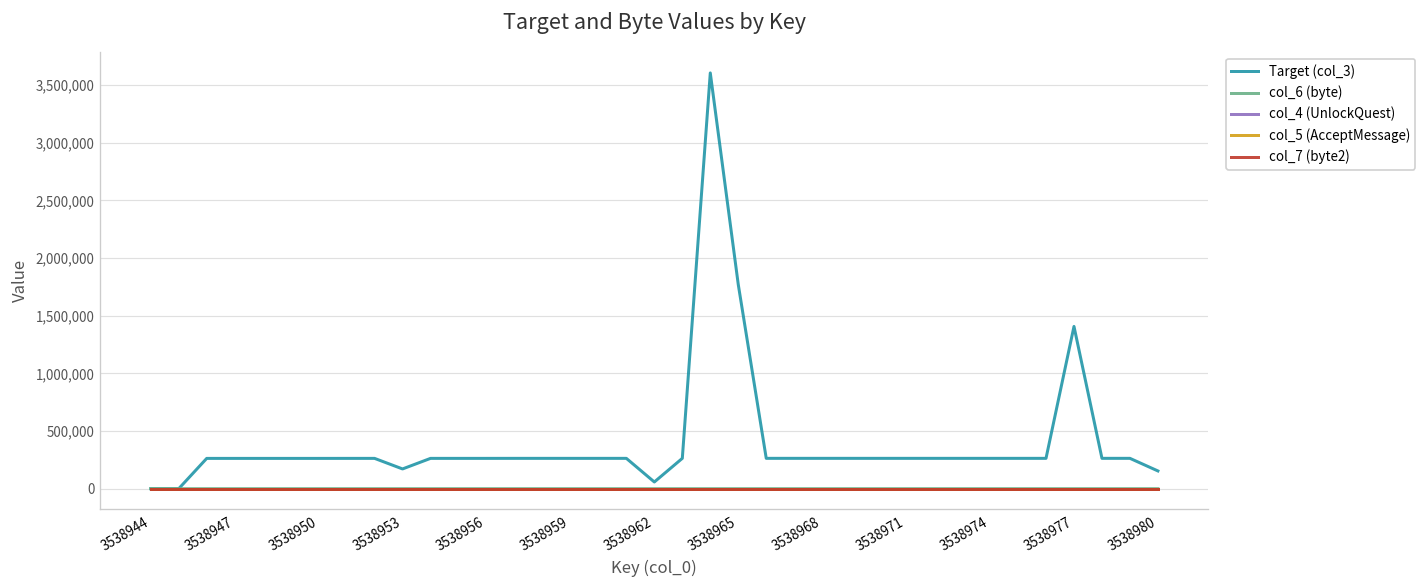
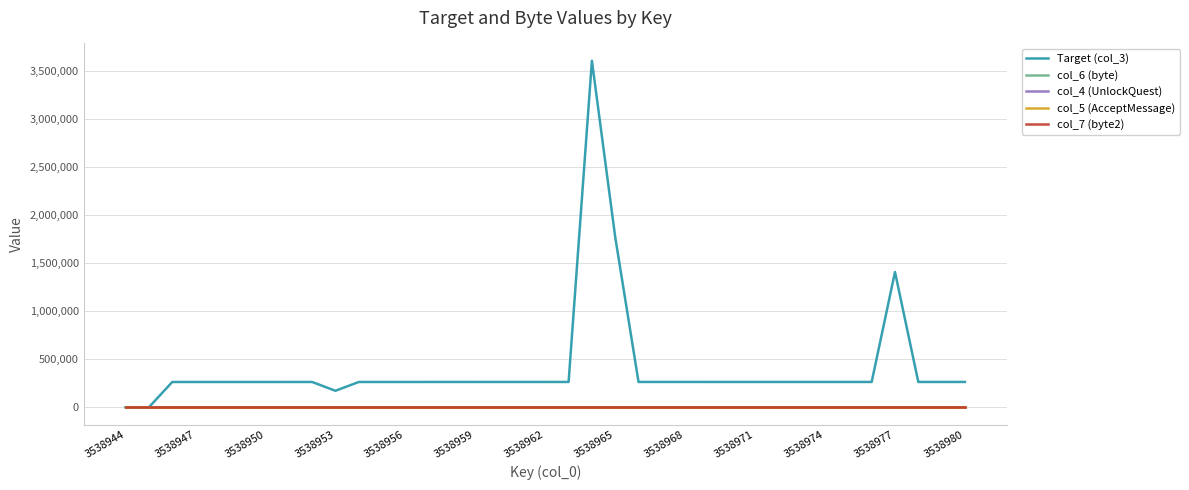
  {
    "Target (col_3)": {
      "3538947": "300,000",
      "3538950": "300,000",
      "3538953": "200,000",
      "3538956": "300,000",
      "3538959": "300,000",
-     "3538962": "100,000",
+     "3538962": "300,000",
      "3538965": "1,800,000",
      "3538968": "300,000",
      "3538971": "300,000",
      "3538974": "300,000",
      "3538977": "1,400,000",
-     "3538980": "200,000"
+     "3538980": "300,000"
    },
    "col_7 (byte2)": {
      "3538947": "0",
      "3538950": "0",
      "3538953": "0",
      "3538956": "0",
      "3538959": "0",
      "3538962": "0",
      "3538965": "0",
      "3538968": "0",
      "3538971": "0",
      "3538974": "0",
      "3538977": "0",
      "3538980": "0"
    }
  }
